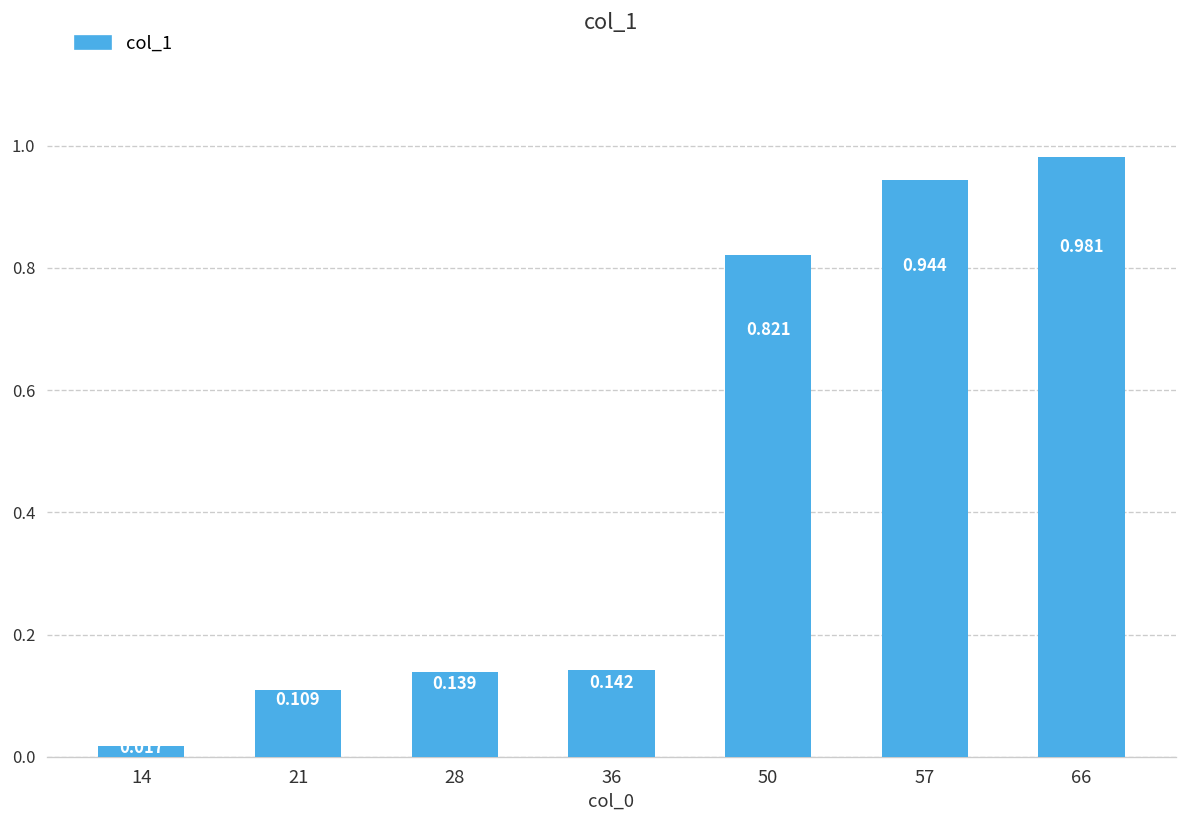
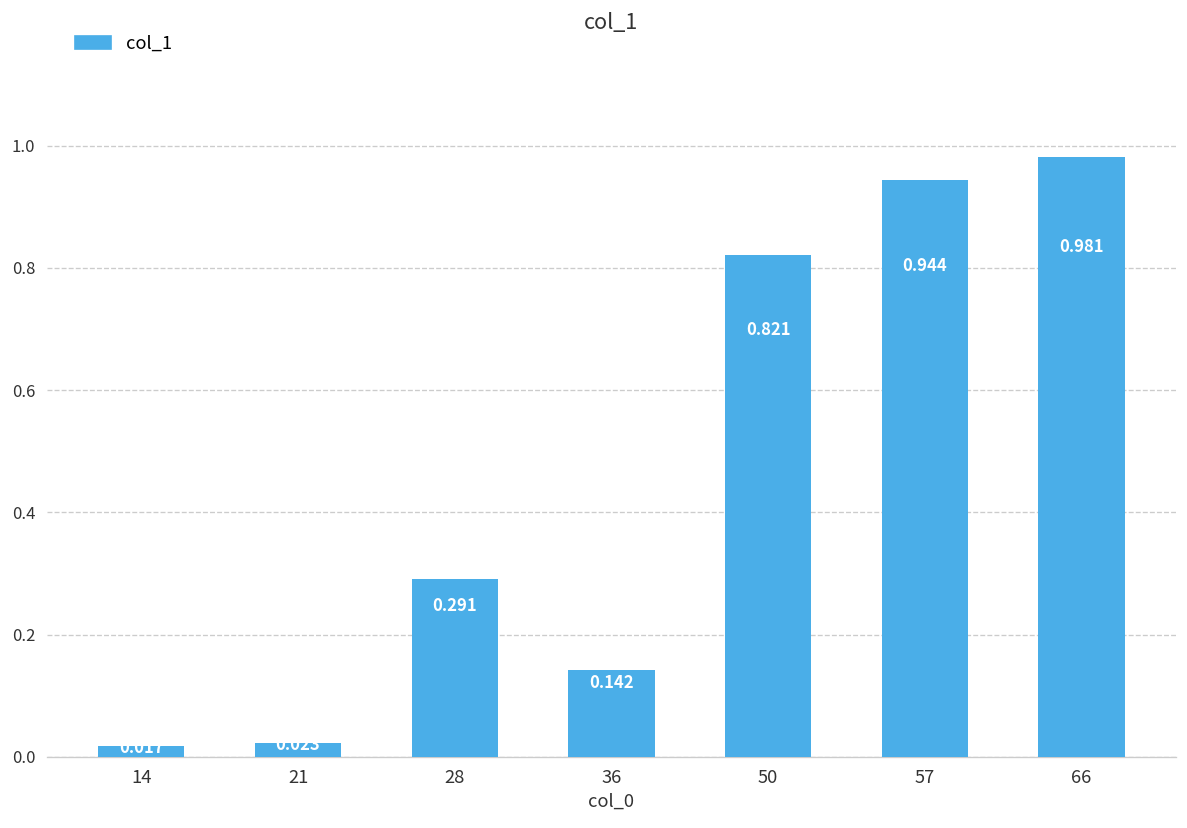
  {
    "14": 0.017,
-   "21": 0.109,
-   "28": 0.139,
+   "21": 0.023,
+   "28": 0.291,
    "36": 0.142,
    "50": 0.821,
    "57": 0.944,
    "66": 0.981
  }
